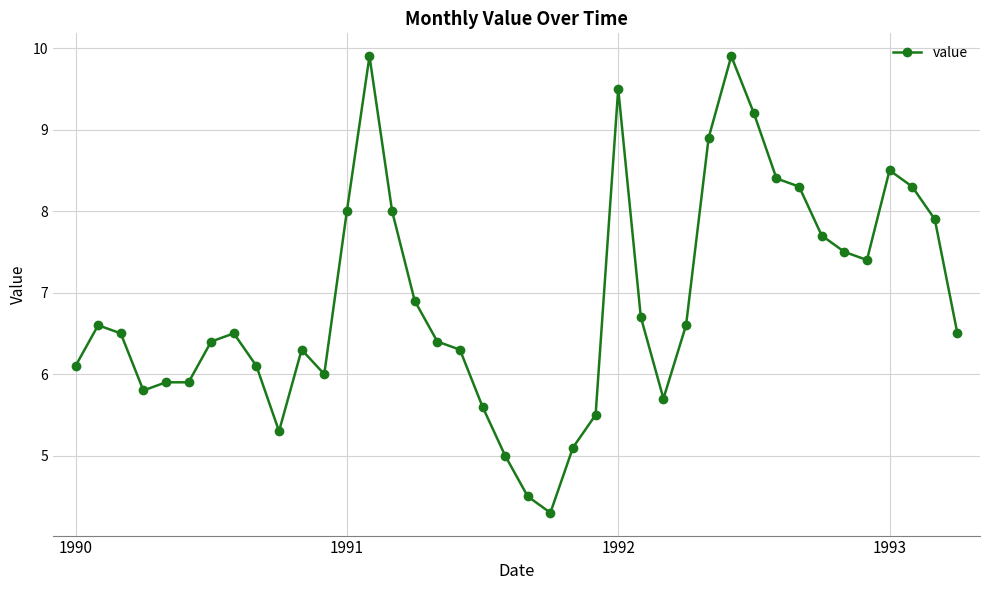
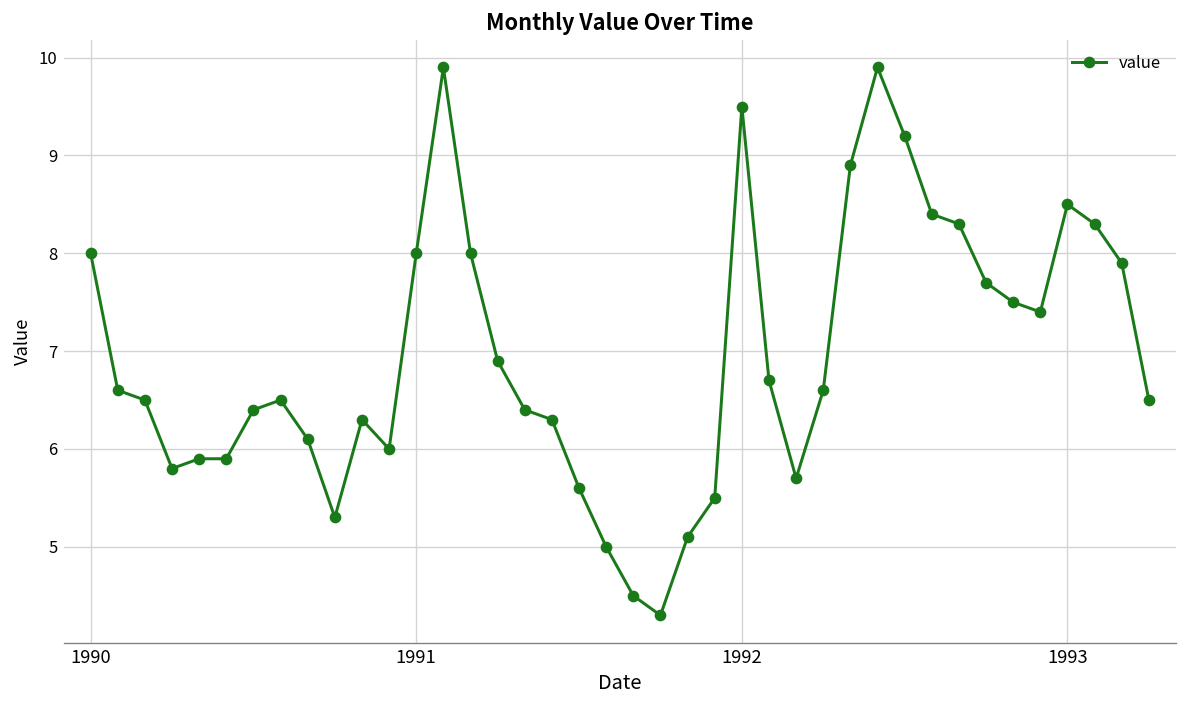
  {
-   "1990": 6.1,
+   "1990": 8.0,
    "1991": 8.0,
    "1992": 9.5,
    "1993": 8.5
  }
